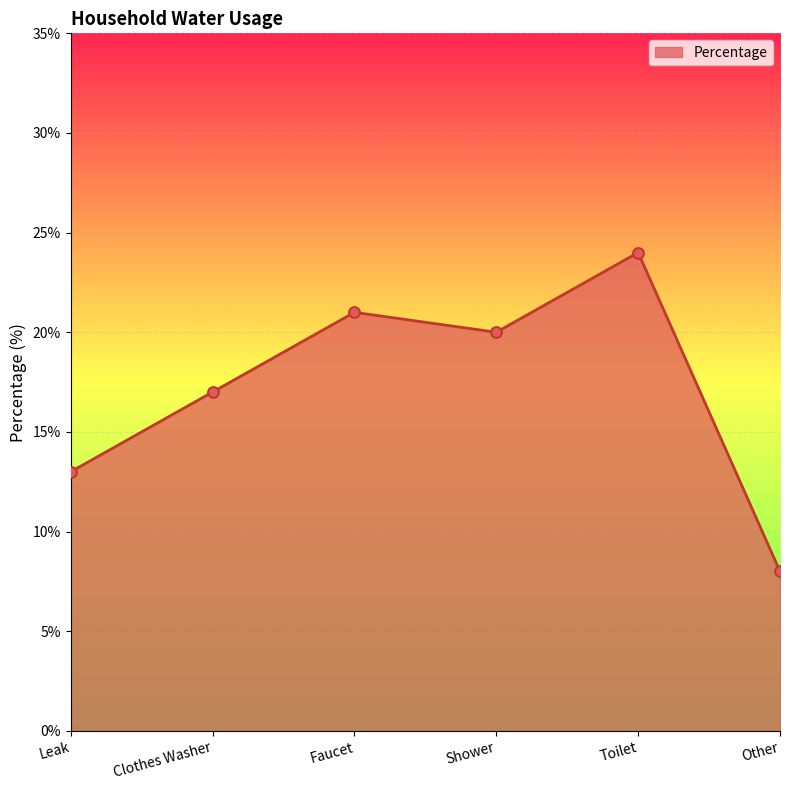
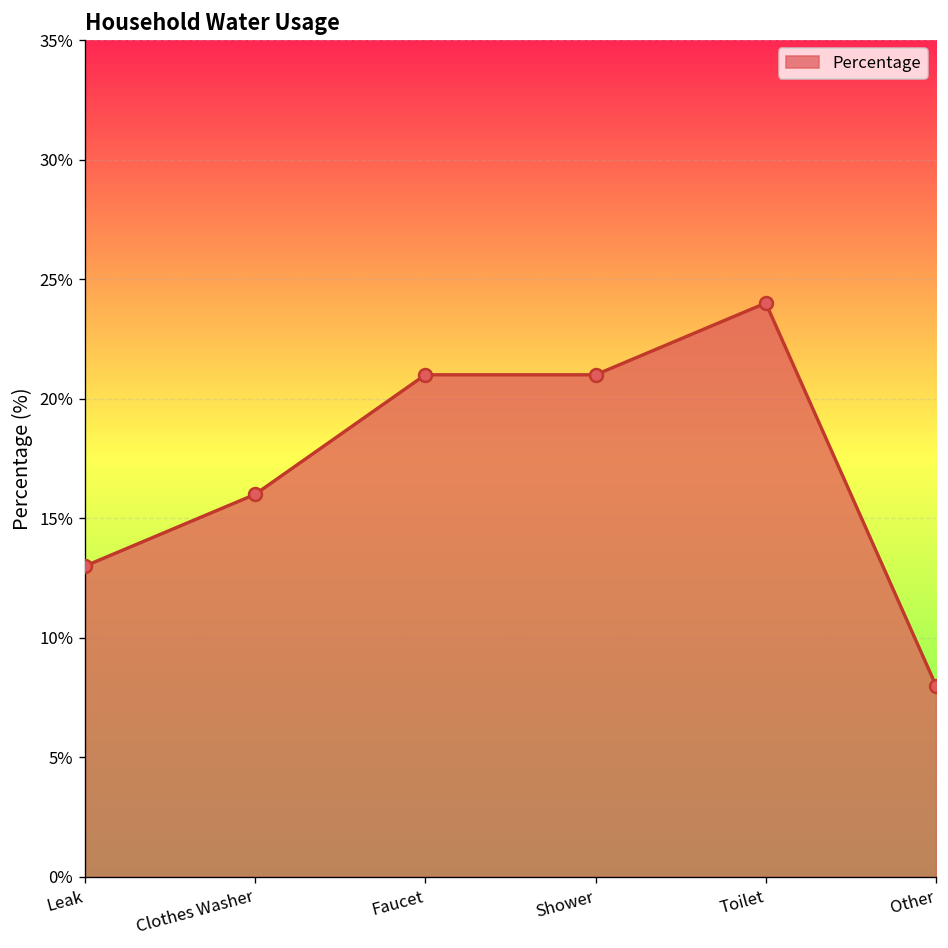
  {
    "Leak": "13%",
-   "Clothes Washer": "17%",
+   "Clothes Washer": "16%",
    "Faucet": "21%",
-   "Shower": "20%",
+   "Shower": "21%",
    "Toilet": "24%",
    "Other": "8%"
  }
